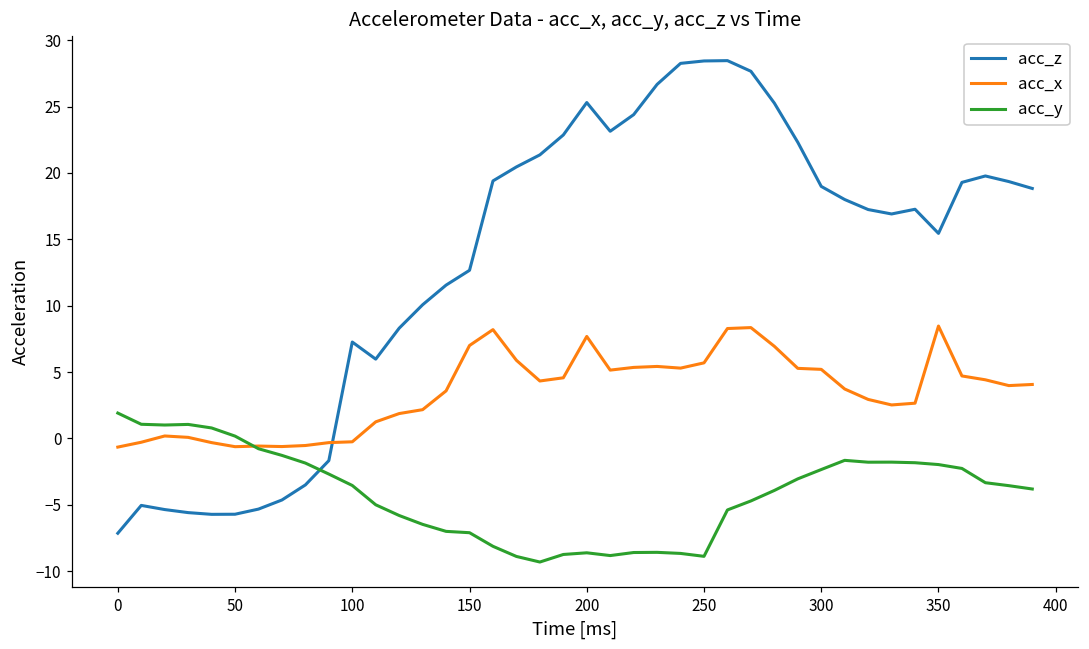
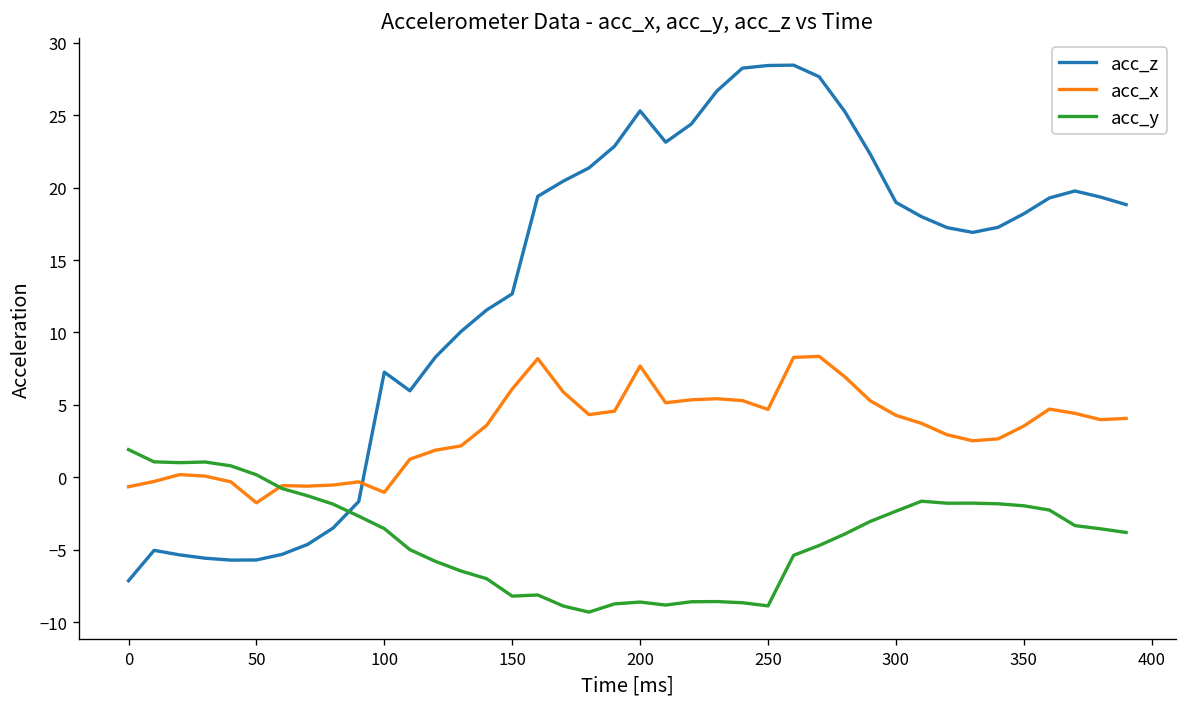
  {
    "acc_z": {
      "0": -7.1,
      "50": -5.7,
      "100": 7.3,
      "150": 12.7,
      "200": 25.3,
      "250": 28.4,
      "300": 19.0,
-     "350": 15.4
+     "350": 18.2
    },
    "acc_x": {
      "0": -0.7,
-     "50": -0.6,
-     "100": -0.3,
-     "150": 7.0,
+     "50": -1.8,
+     "100": -1.0,
+     "150": 6.1,
      "200": 7.7,
-     "250": 5.7,
-     "300": 5.2,
-     "350": 8.5
+     "250": 4.7,
+     "300": 4.3,
+     "350": 3.5
    },
    "acc_y": {
      "0": 1.9,
      "50": 0.2,
      "100": -3.5,
-     "150": -7.1,
+     "150": -8.2,
      "200": -8.6,
      "250": -8.9,
      "300": -2.3,
      "350": -2.0
    }
  }
